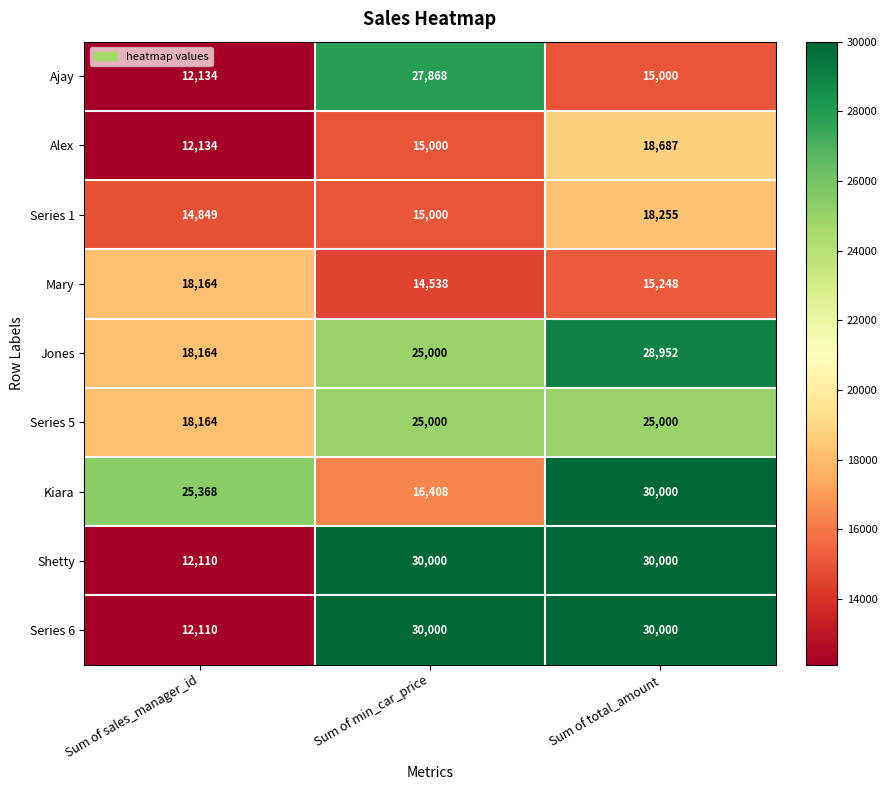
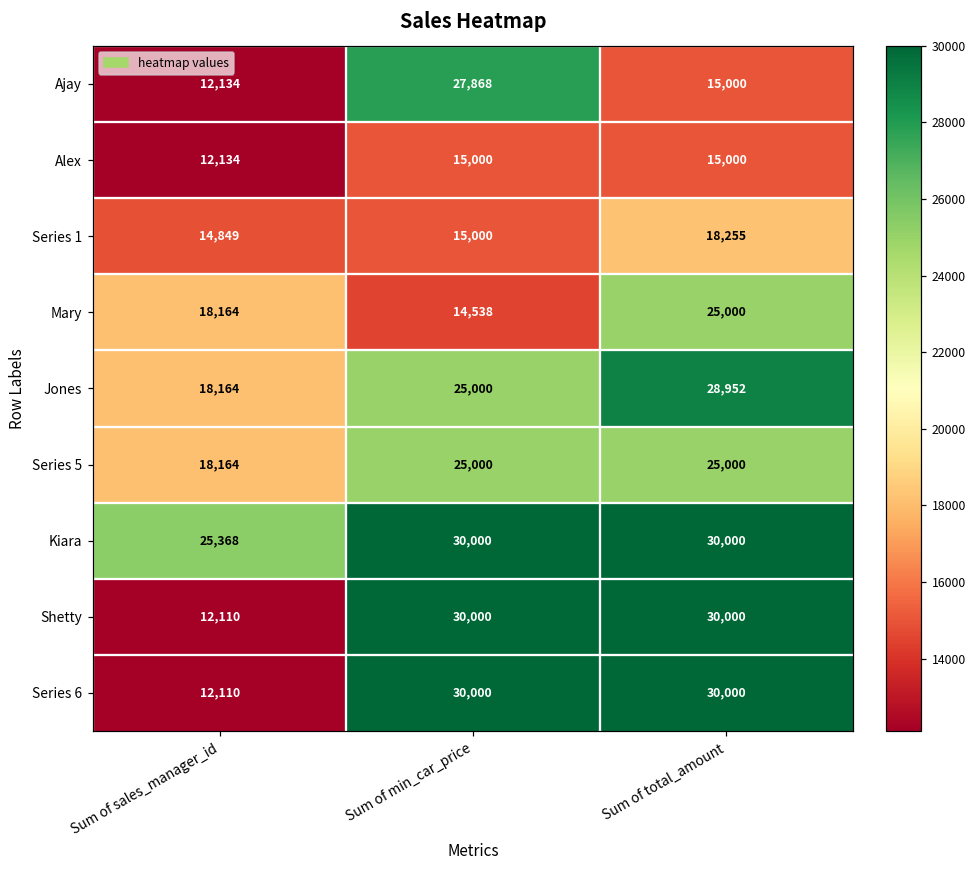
  {
    "Ajay": {
      "Sum of sales_manager_id": "12,134",
      "Sum of min_car_price": "27,868",
      "Sum of total_amount": "15,000"
    },
    "Alex": {
      "Sum of sales_manager_id": "12,134",
      "Sum of min_car_price": "15,000",
-     "Sum of total_amount": "18,687"
+     "Sum of total_amount": "15,000"
    },
    "Series 1": {
      "Sum of sales_manager_id": "14,849",
      "Sum of min_car_price": "15,000",
      "Sum of total_amount": "18,255"
    },
    "Mary": {
      "Sum of sales_manager_id": "18,164",
      "Sum of min_car_price": "14,538",
-     "Sum of total_amount": "15,248"
+     "Sum of total_amount": "25,000"
    },
    "Jones": {
      "Sum of sales_manager_id": "18,164",
      "Sum of min_car_price": "25,000",
      "Sum of total_amount": "28,952"
    },
    "Series 5": {
      "Sum of sales_manager_id": "18,164",
      "Sum of min_car_price": "25,000",
      "Sum of total_amount": "25,000"
    },
    "Kiara": {
      "Sum of sales_manager_id": "25,368",
-     "Sum of min_car_price": "16,408",
+     "Sum of min_car_price": "30,000",
      "Sum of total_amount": "30,000"
    },
    "Shetty": {
      "Sum of sales_manager_id": "12,110",
      "Sum of min_car_price": "30,000",
      "Sum of total_amount": "30,000"
    },
    "Series 6": {
      "Sum of sales_manager_id": "12,110",
      "Sum of min_car_price": "30,000",
      "Sum of total_amount": "30,000"
    }
  }
